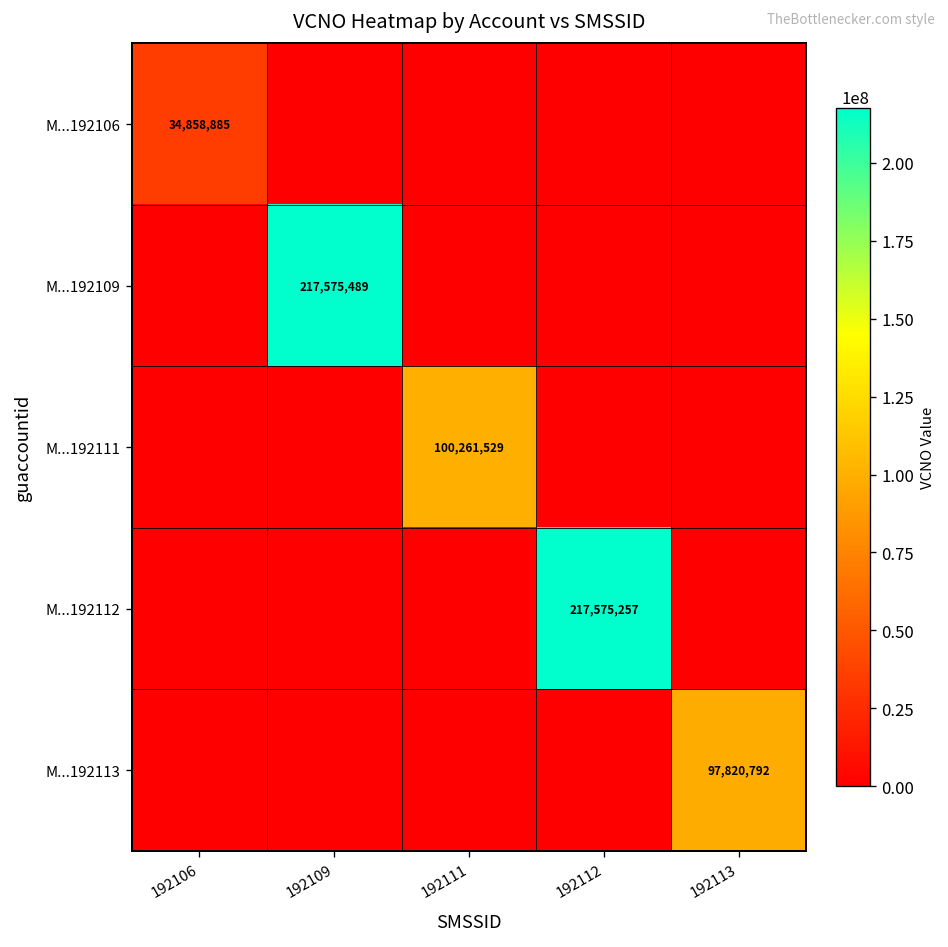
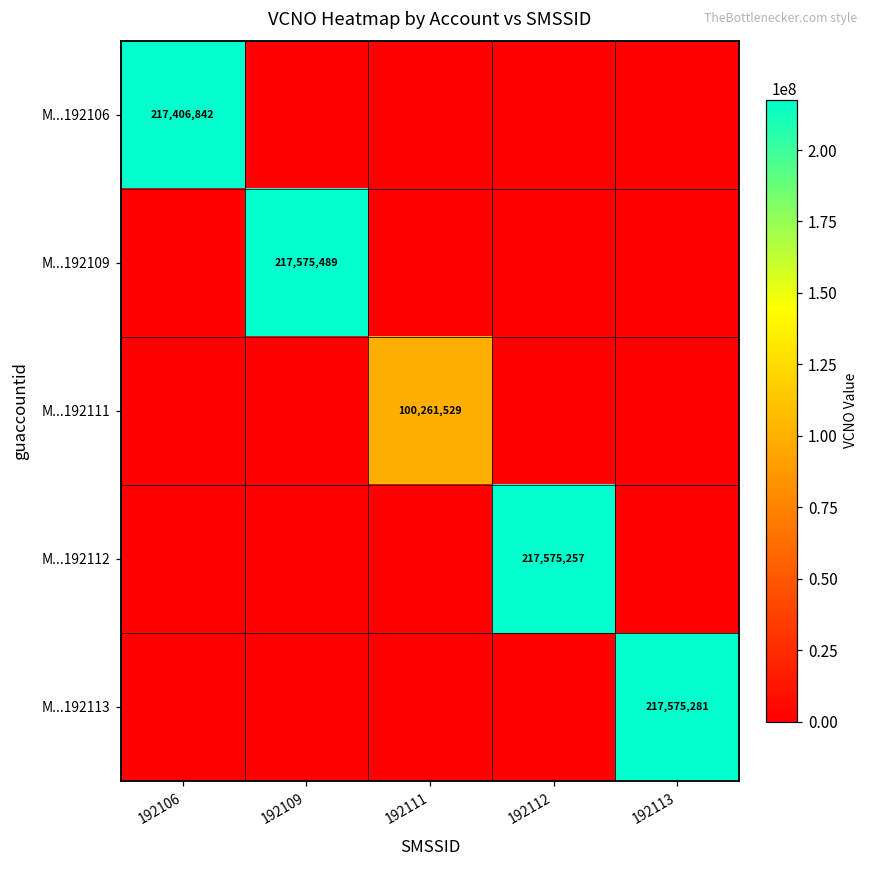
  {
    "M...192106": {
-     "192106": "34,858,885"
+     "192106": "217,406,842"
    },
    "M...192109": {
      "192109": "217,575,489"
    },
    "M...192111": {
      "192111": "100,261,529"
    },
    "M...192112": {
      "192112": "217,575,257"
    },
    "M...192113": {
-     "192113": "97,820,792"
+     "192113": "217,575,281"
    }
  }
